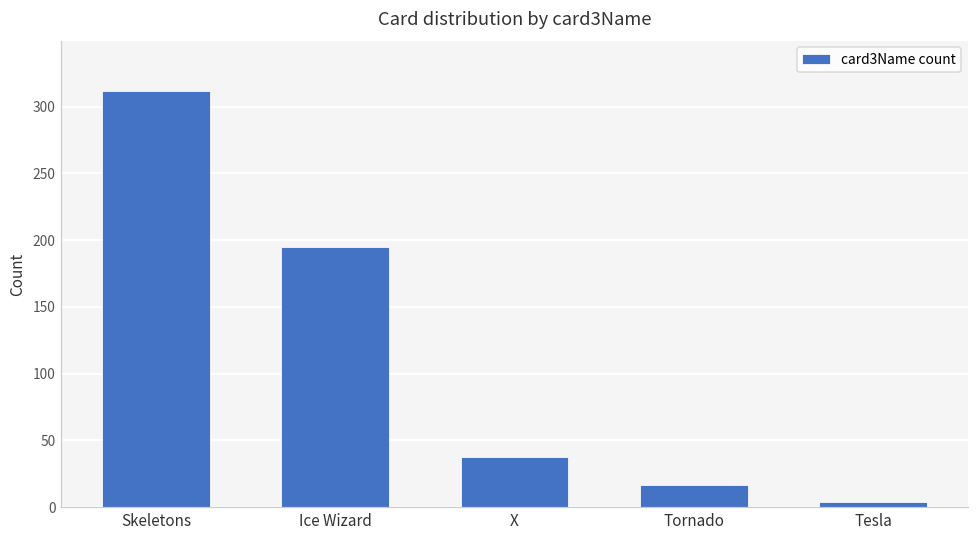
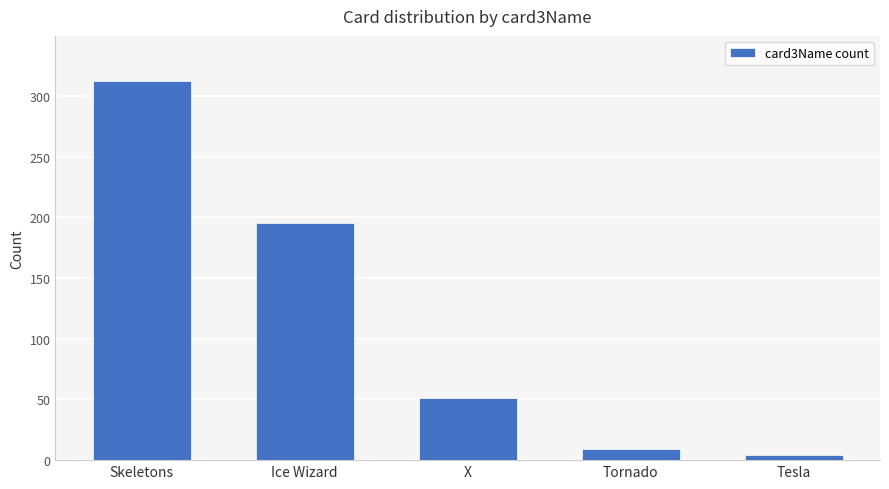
  {
    "Skeletons": 312,
    "Ice Wizard": 195,
-   "X": 38,
-   "Tornado": 17,
+   "X": 51,
+   "Tornado": 9,
    "Tesla": 4
  }
